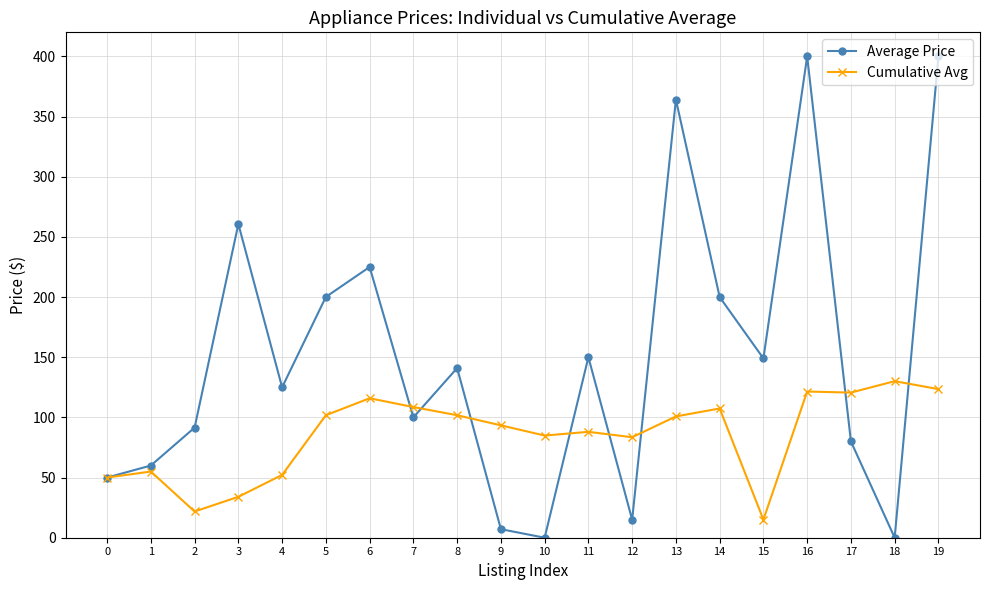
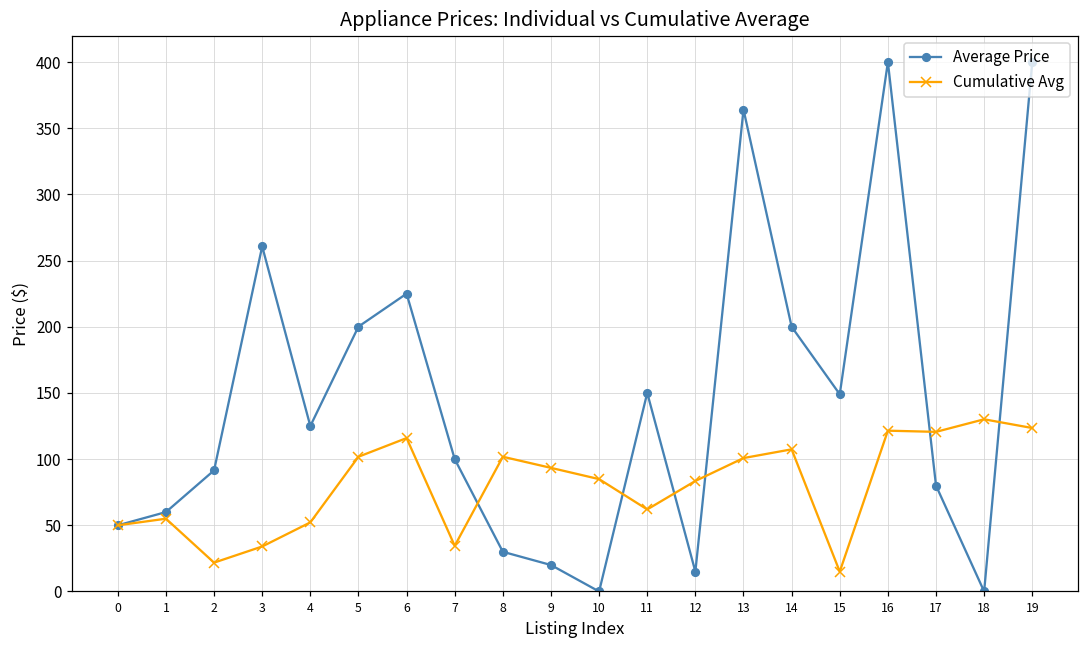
  {
    "Average Price": {
      "1": 60,
      "2": 92,
      "3": 261,
      "4": 125,
      "5": 200,
      "6": 225,
      "7": 100,
-     "8": 141,
-     "9": 7,
+     "8": 30,
+     "9": 20,
      "10": 0,
      "11": 150,
      "12": 15,
      "13": 364,
      "14": 200,
      "15": 149,
      "16": 400,
      "17": 80,
      "18": 0
    },
    "Cumulative Avg": {
      "1": 55,
      "2": 22,
      "3": 34,
      "4": 52,
      "5": 102,
      "6": 116,
-     "7": 109,
+     "7": 35,
      "8": 102,
      "9": 93,
      "10": 85,
-     "11": 88,
+     "11": 62,
      "12": 84,
      "13": 101,
      "14": 107,
      "15": 15,
      "16": 122,
      "17": 121,
      "18": 130,
      "19": 124
    }
  }
